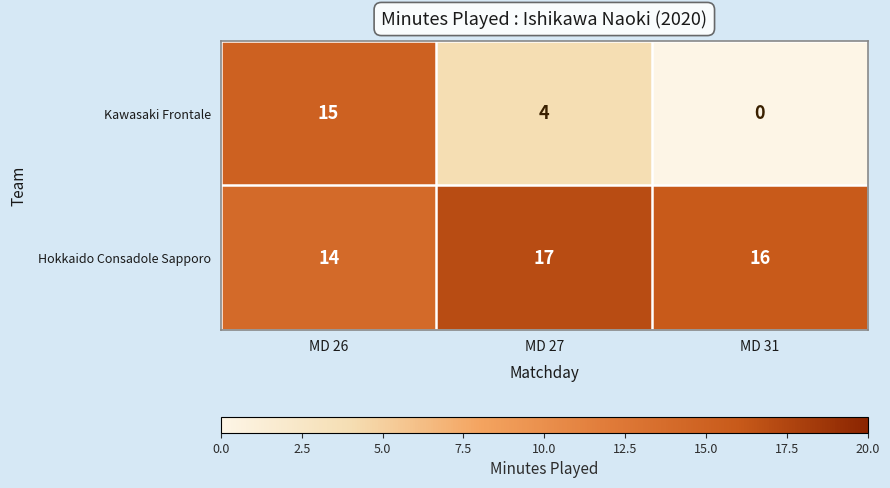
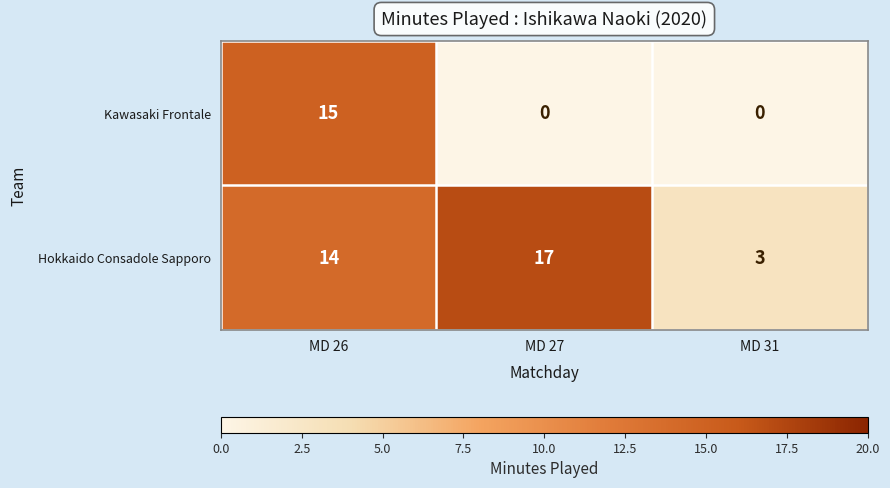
  {
    "Kawasaki Frontale": {
      "MD 26": 15,
-     "MD 27": 4,
+     "MD 27": 0,
      "MD 31": 0
    },
    "Hokkaido Consadole Sapporo": {
      "MD 26": 14,
      "MD 27": 17,
-     "MD 31": 16
+     "MD 31": 3
    }
  }
